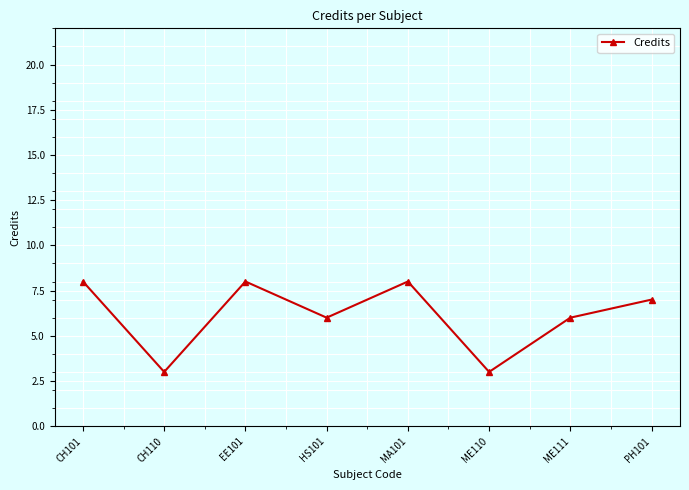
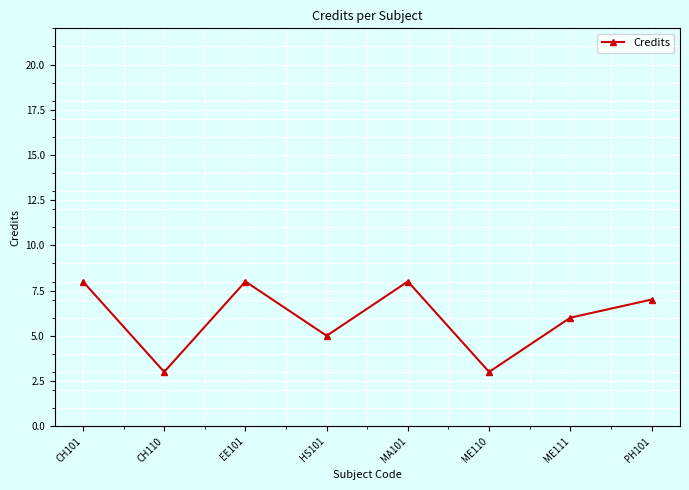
  {
    "CH101": 8,
    "CH110": 3,
    "EE101": 8,
-   "HS101": 6,
+   "HS101": 5,
    "MA101": 8,
    "ME110": 3,
    "ME111": 6,
    "PH101": 7
  }
